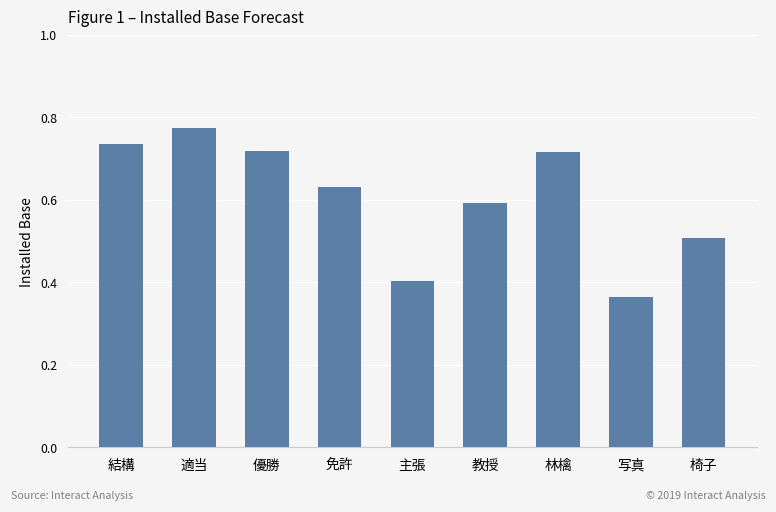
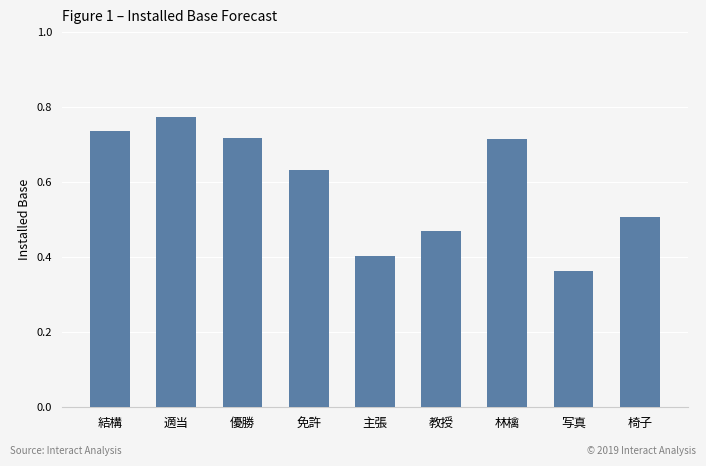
  {
    "結構": 0.74,
    "適当": 0.77,
    "優勝": 0.72,
    "免許": 0.63,
    "主張": 0.40,
-   "教授": 0.59,
+   "教授": 0.47,
    "林檎": 0.71,
    "写真": 0.36,
    "椅子": 0.51
  }
